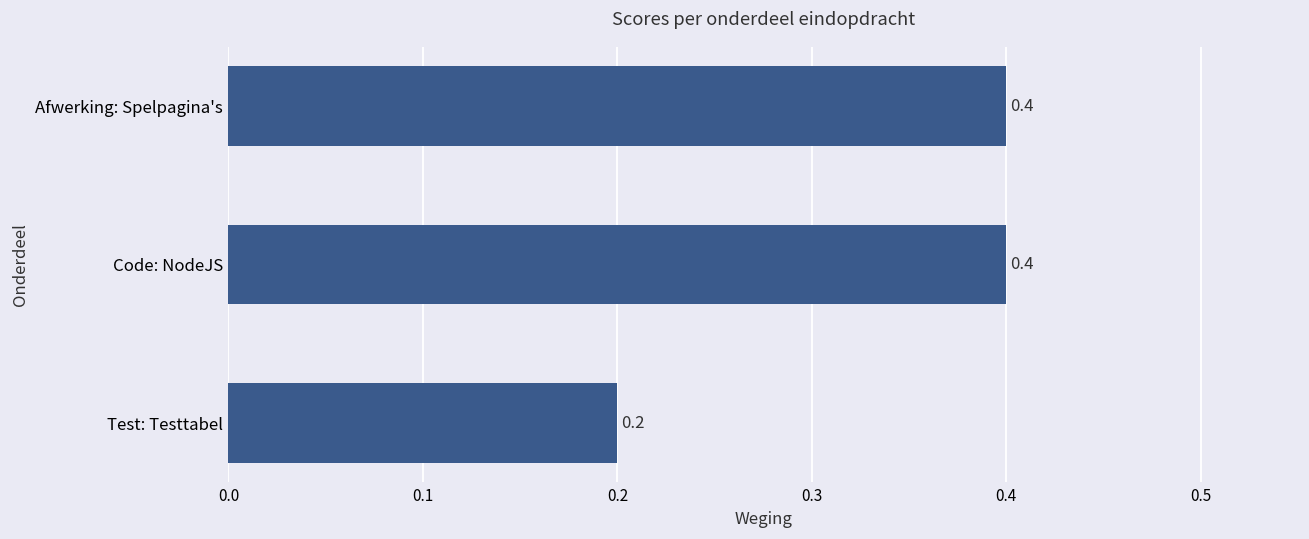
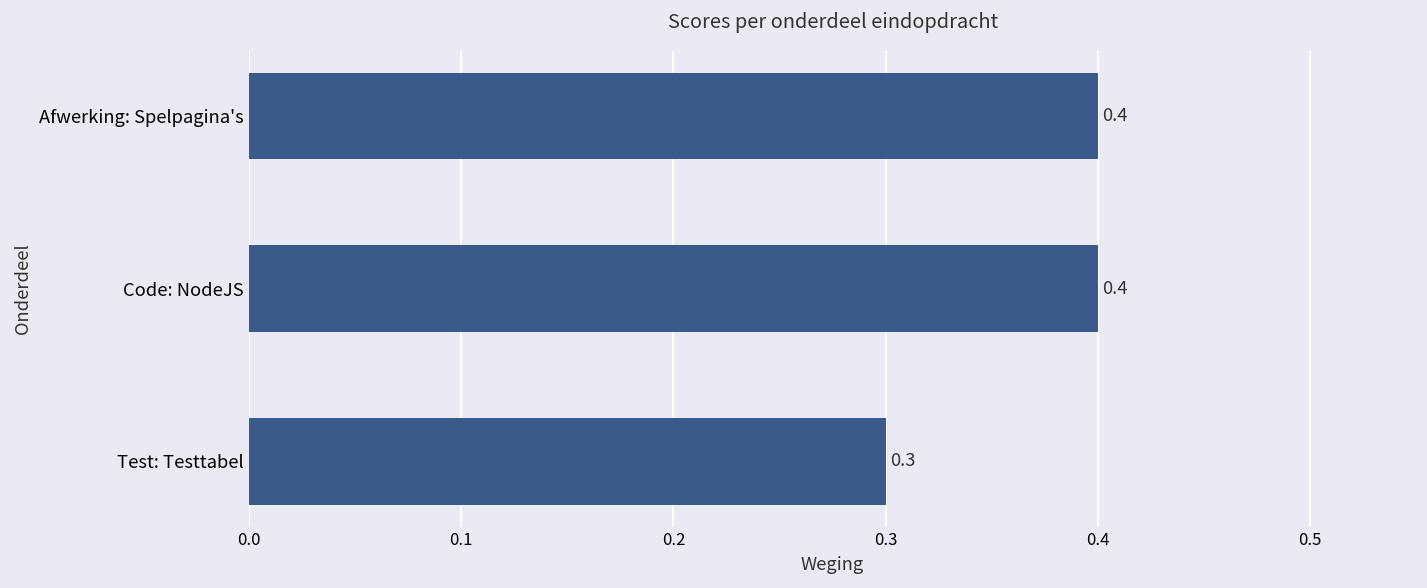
  {
    "Afwerking: Spelpagina's": 0.4,
    "Code: NodeJS": 0.4,
-   "Test: Testtabel": 0.2
+   "Test: Testtabel": 0.3
  }
